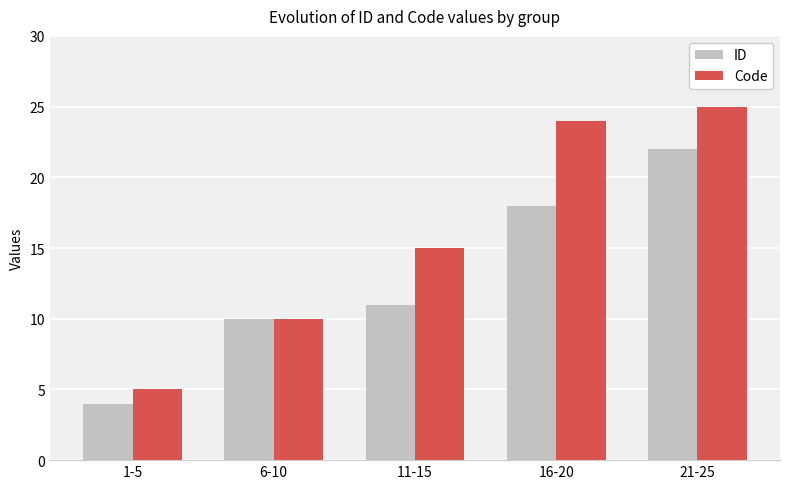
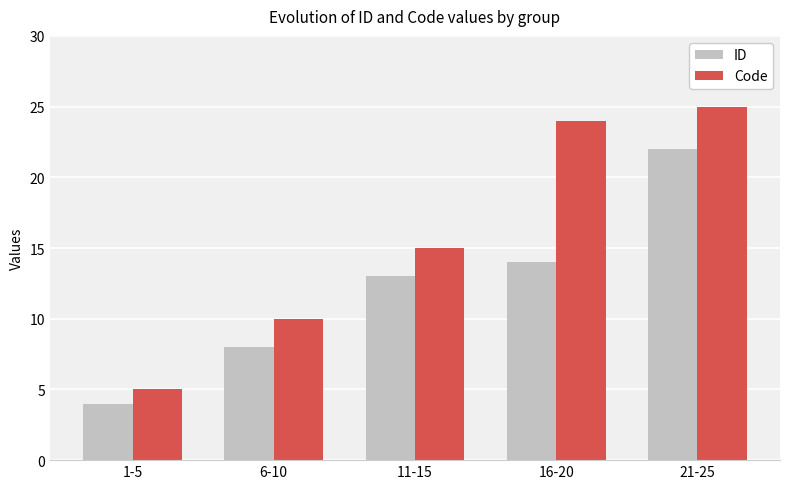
  {
    "ID": {
      "1-5": 4,
-     "6-10": 10,
-     "11-15": 11,
-     "16-20": 18,
+     "6-10": 8,
+     "11-15": 13,
+     "16-20": 14,
      "21-25": 22
    },
    "Code": {
      "1-5": 5,
      "6-10": 10,
      "11-15": 15,
      "16-20": 24,
      "21-25": 25
    }
  }
